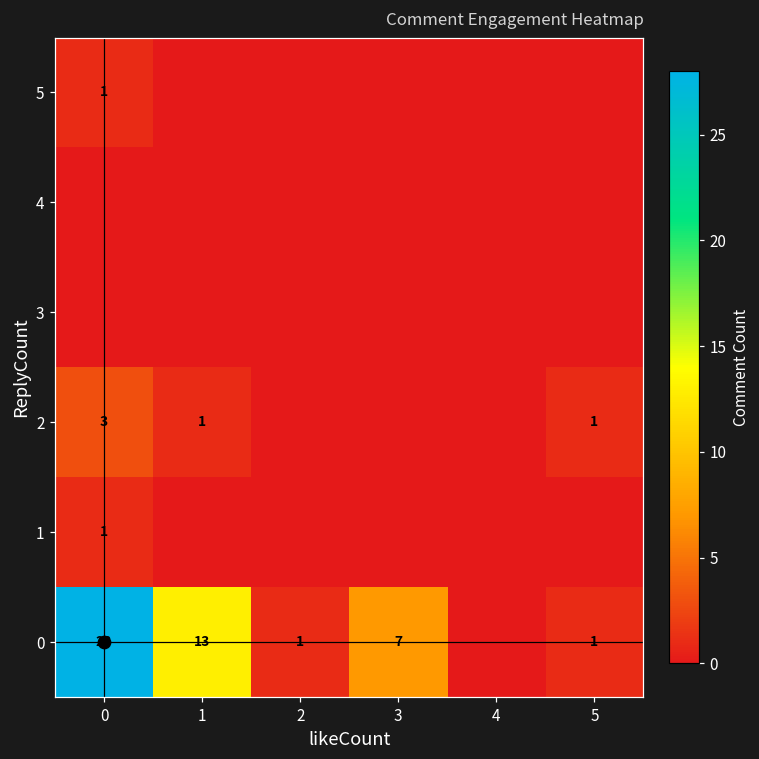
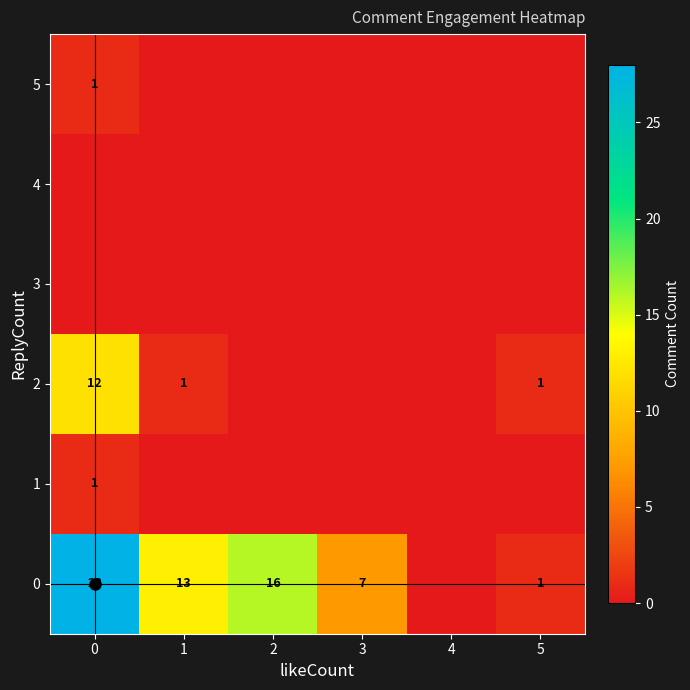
  {
    "5": {
      "0": 1
    },
    "2": {
-     "0": 3,
+     "0": 12,
      "1": 1,
      "5": 1
    },
    "1": {
      "0": 1
    },
    "0": {
      "1": 13,
-     "2": 1,
+     "2": 16,
      "3": 7,
      "5": 1
    }
  }
